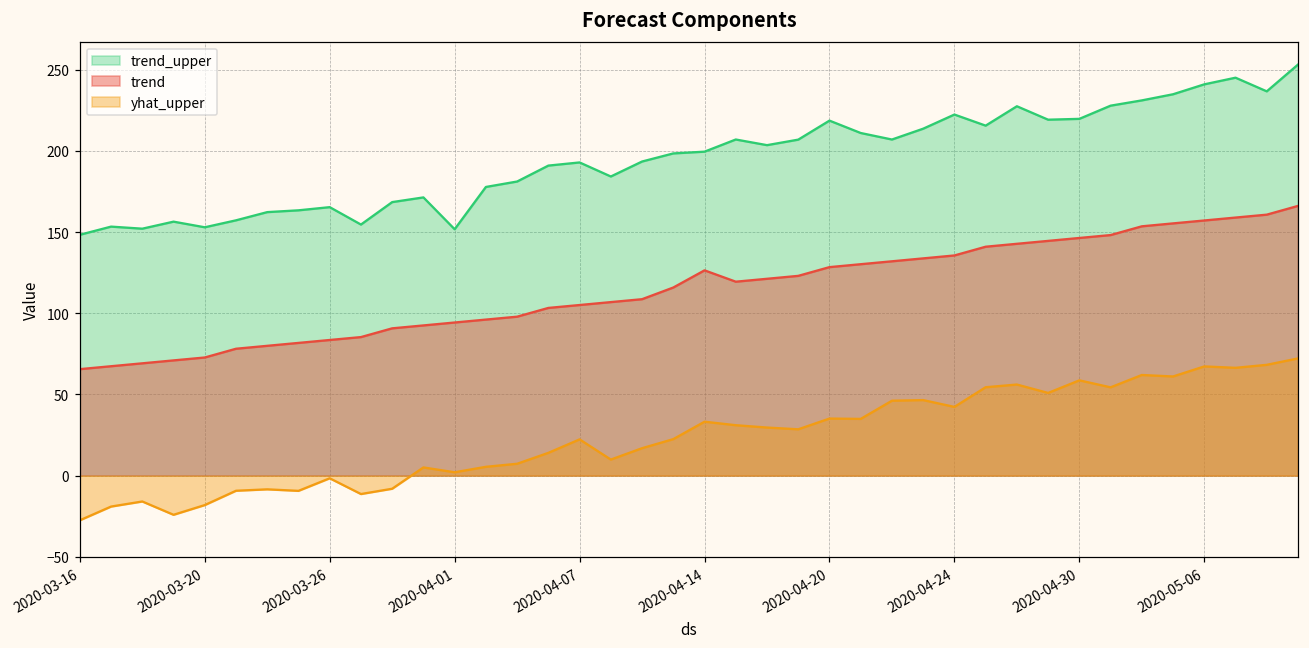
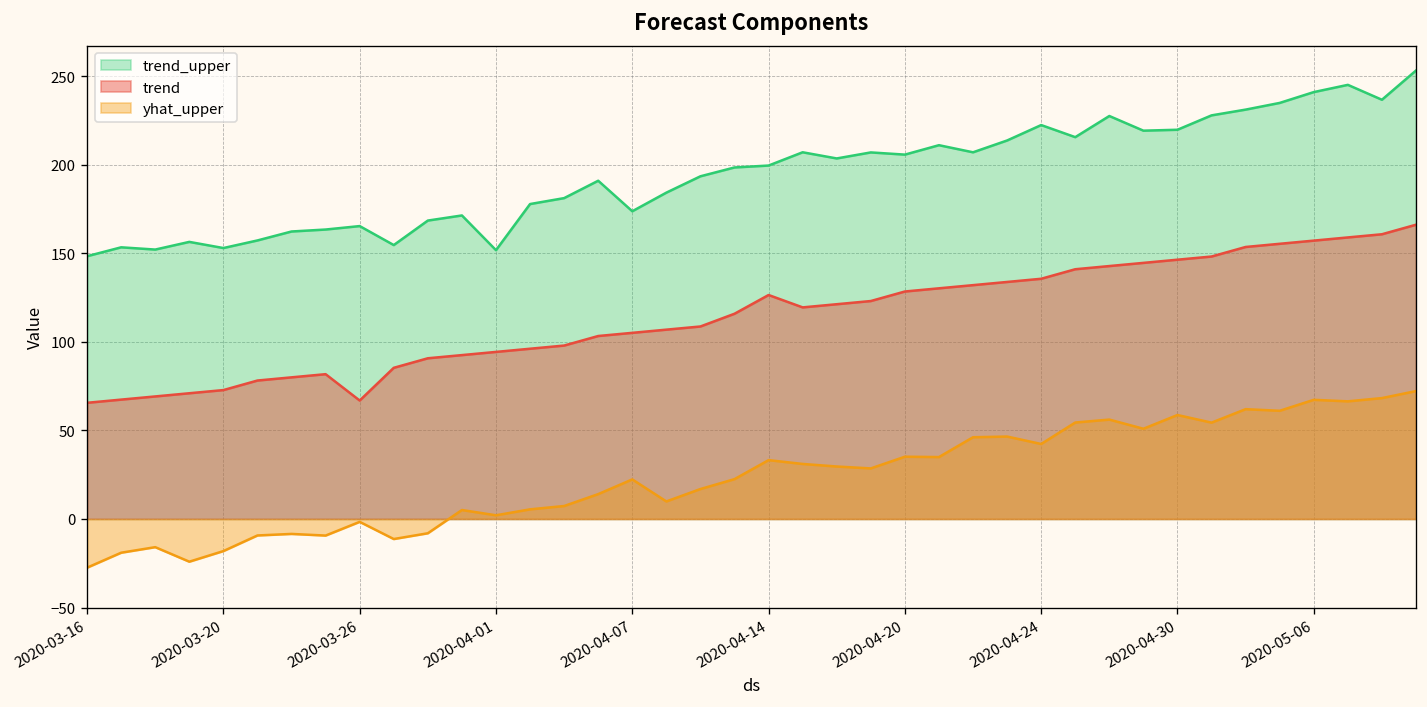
  {
    "trend_upper": {
      "2020-03-16": 148,
      "2020-03-20": 153,
      "2020-03-26": 165,
      "2020-04-01": 152,
-     "2020-04-07": 193,
+     "2020-04-07": 174,
      "2020-04-14": 200,
-     "2020-04-20": 219,
+     "2020-04-20": 206,
      "2020-04-24": 222,
      "2020-04-30": 220,
      "2020-05-06": 241
    },
    "trend": {
      "2020-03-16": 66,
      "2020-03-20": 73,
-     "2020-03-26": 84,
+     "2020-03-26": 67,
      "2020-04-01": 94,
      "2020-04-07": 105,
      "2020-04-14": 126,
      "2020-04-20": 128,
      "2020-04-24": 136,
      "2020-04-30": 146,
      "2020-05-06": 157
    }
  }
